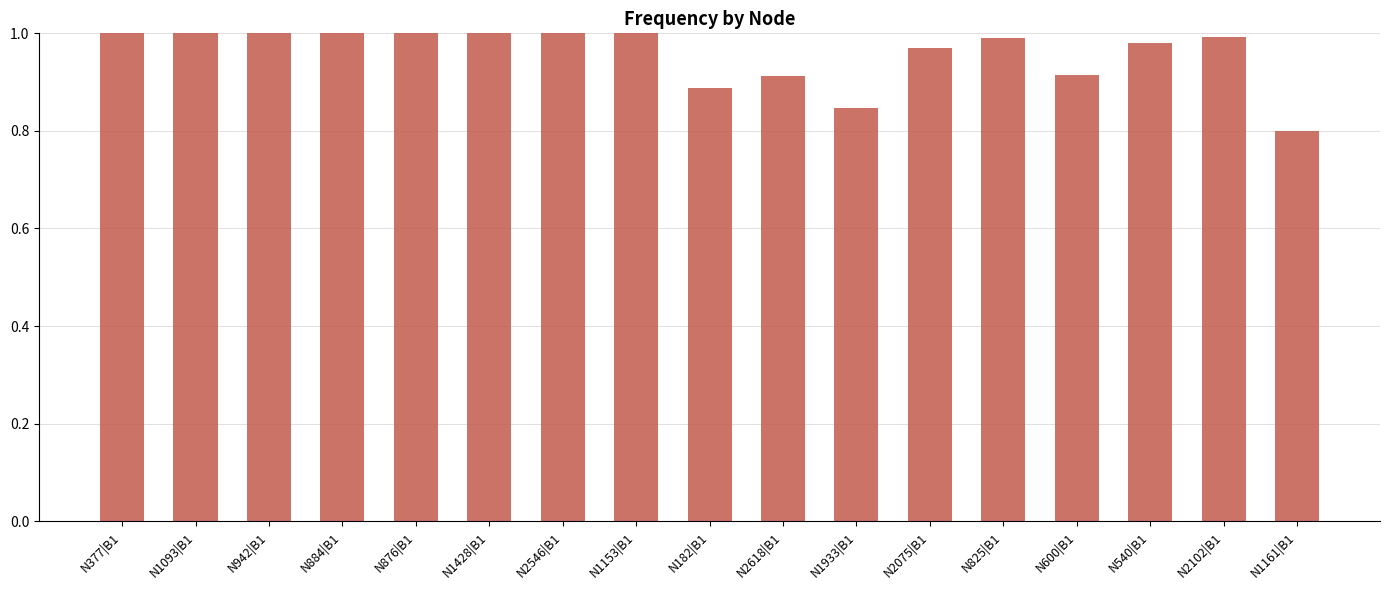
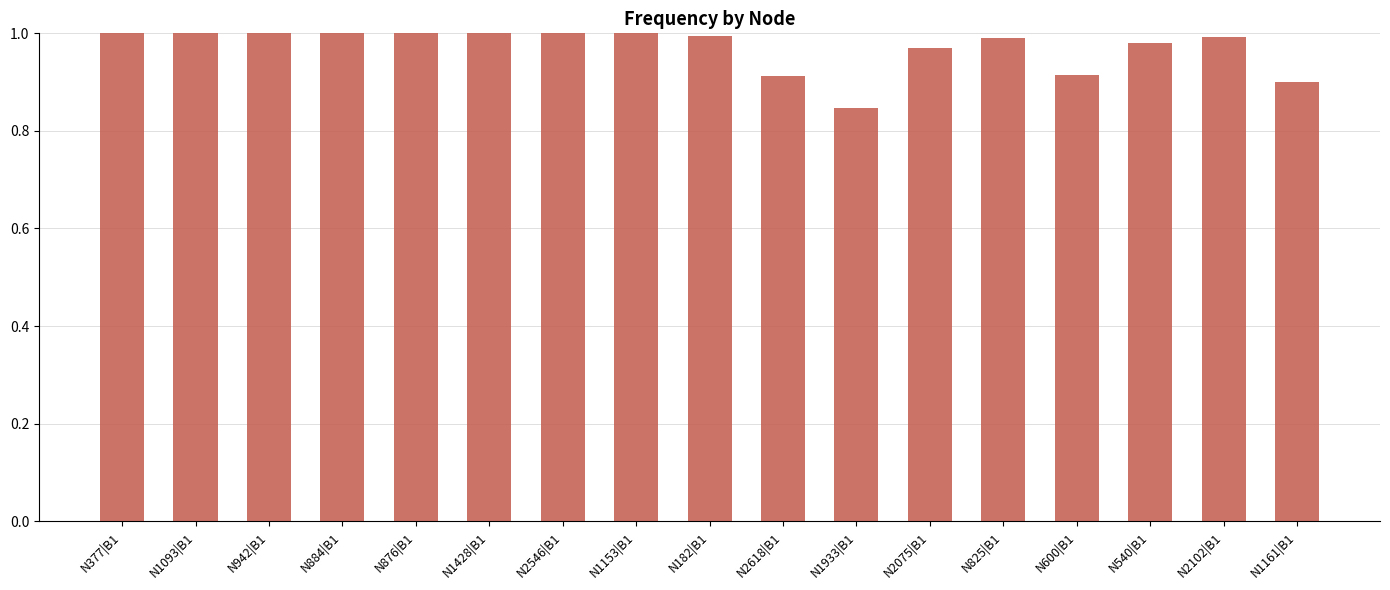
  {
    "N377|B1": 1.00,
    "N1093|B1": 1.00,
    "N942|B1": 1.00,
    "N884|B1": 1.00,
    "N876|B1": 1.00,
    "N1428|B1": 1.00,
    "N2546|B1": 1.00,
    "N1153|B1": 1.00,
-   "N182|B1": 0.89,
+   "N182|B1": 1.00,
    "N2618|B1": 0.91,
    "N1933|B1": 0.85,
    "N2075|B1": 0.97,
    "N825|B1": 0.99,
    "N600|B1": 0.92,
    "N540|B1": 0.98,
    "N2102|B1": 0.99,
-   "N1161|B1": 0.8
+   "N1161|B1": 0.9
  }
